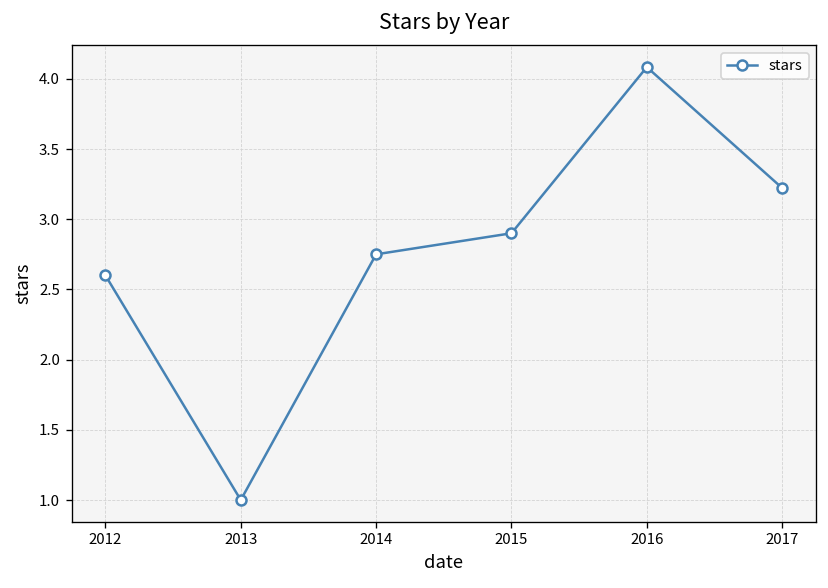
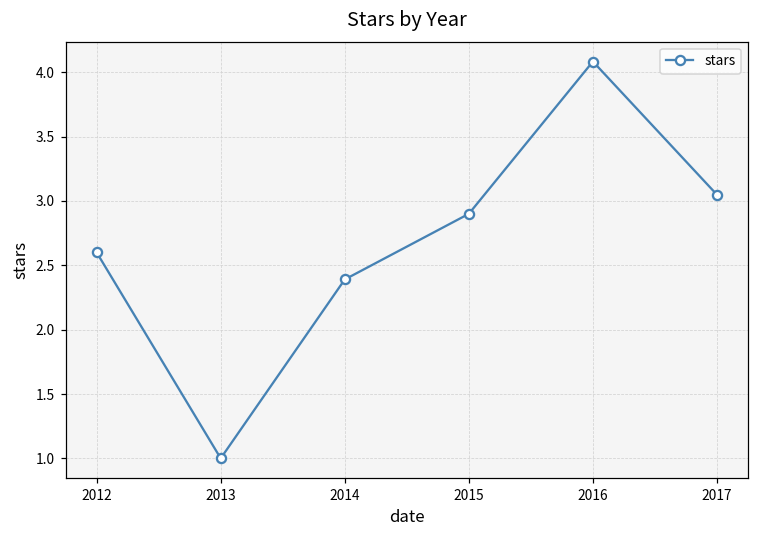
  {
    "2012": 2.60,
    "2013": 1.00,
-   "2014": 2.75,
+   "2014": 2.39,
    "2015": 2.90,
    "2016": 4.08,
-   "2017": 3.22
+   "2017": 3.05
  }
